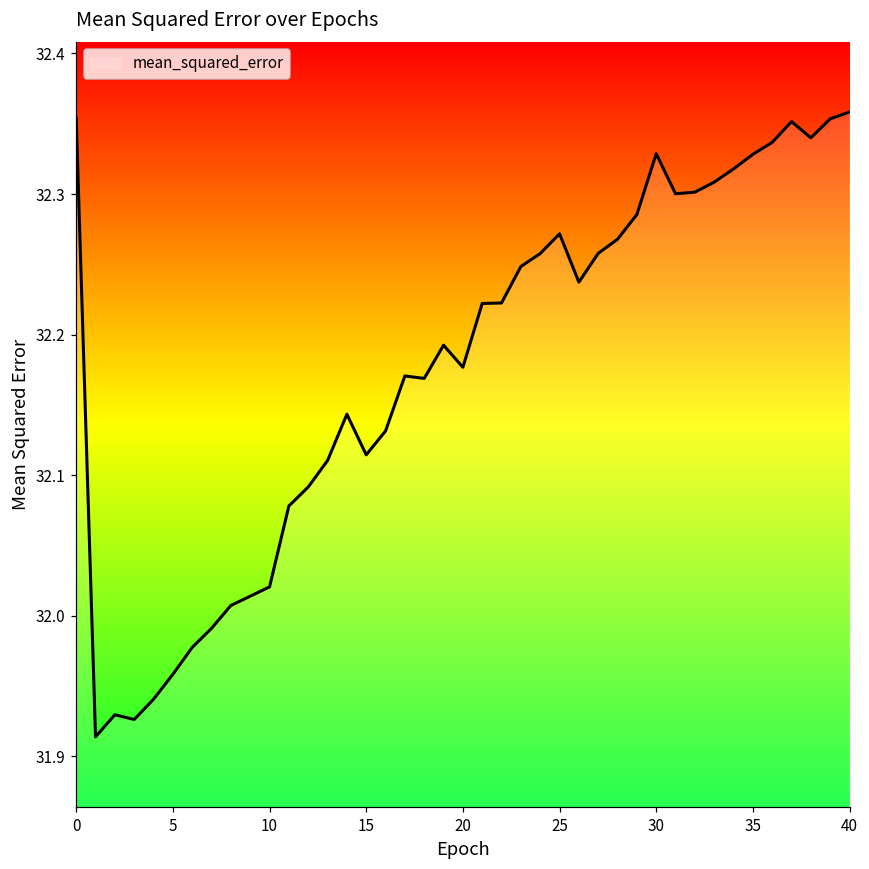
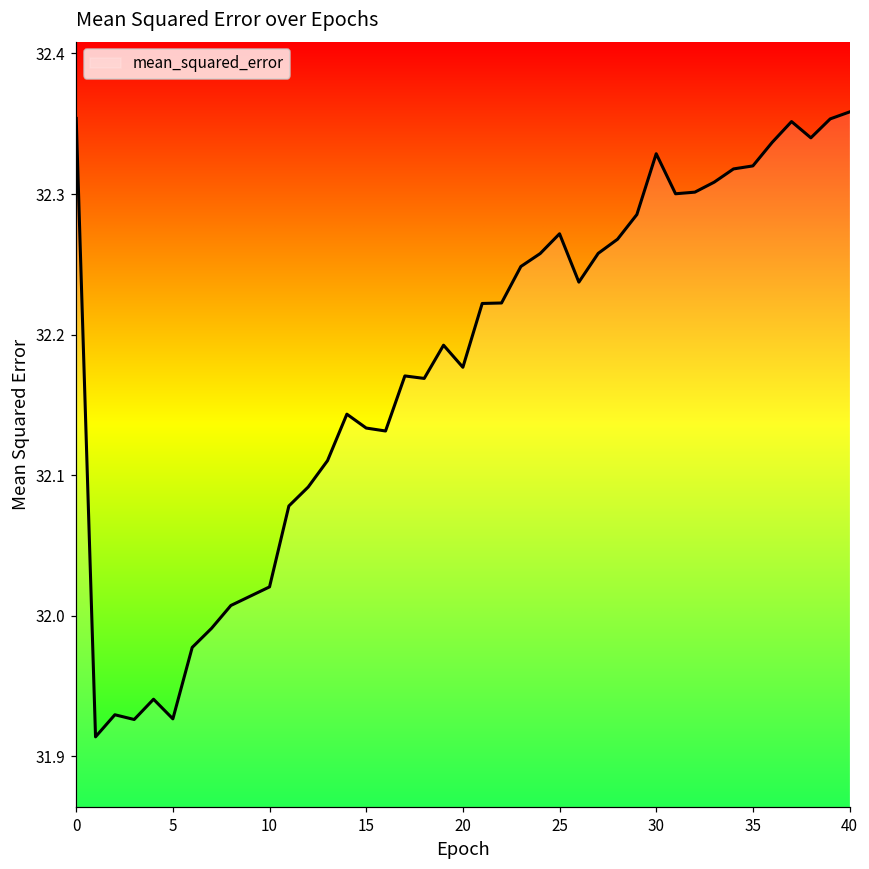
  {
    "0": 32.354,
-   "5": 31.958,
+   "5": 31.926,
    "10": 32.020,
-   "15": 32.114,
+   "15": 32.133,
    "20": 32.177,
    "25": 32.272,
    "30": 32.329,
-   "35": 32.328,
+   "35": 32.320,
    "40": 32.358
  }
